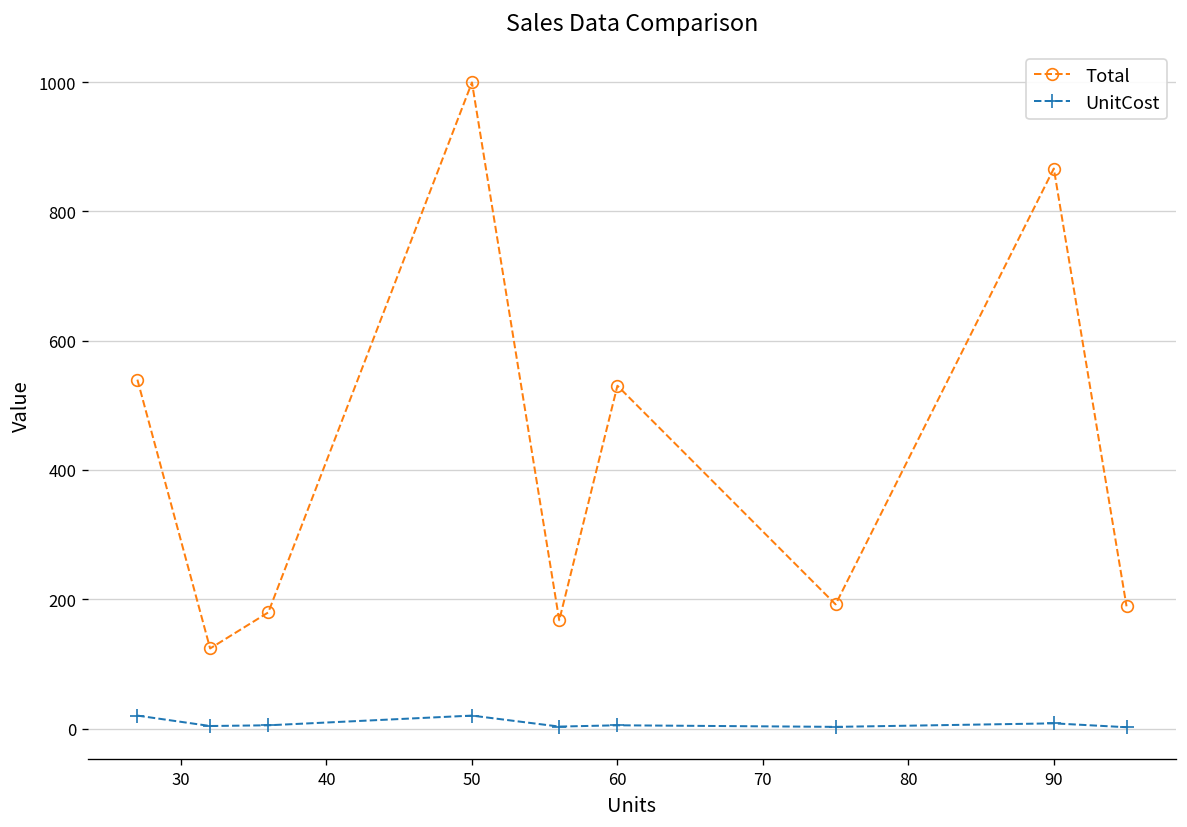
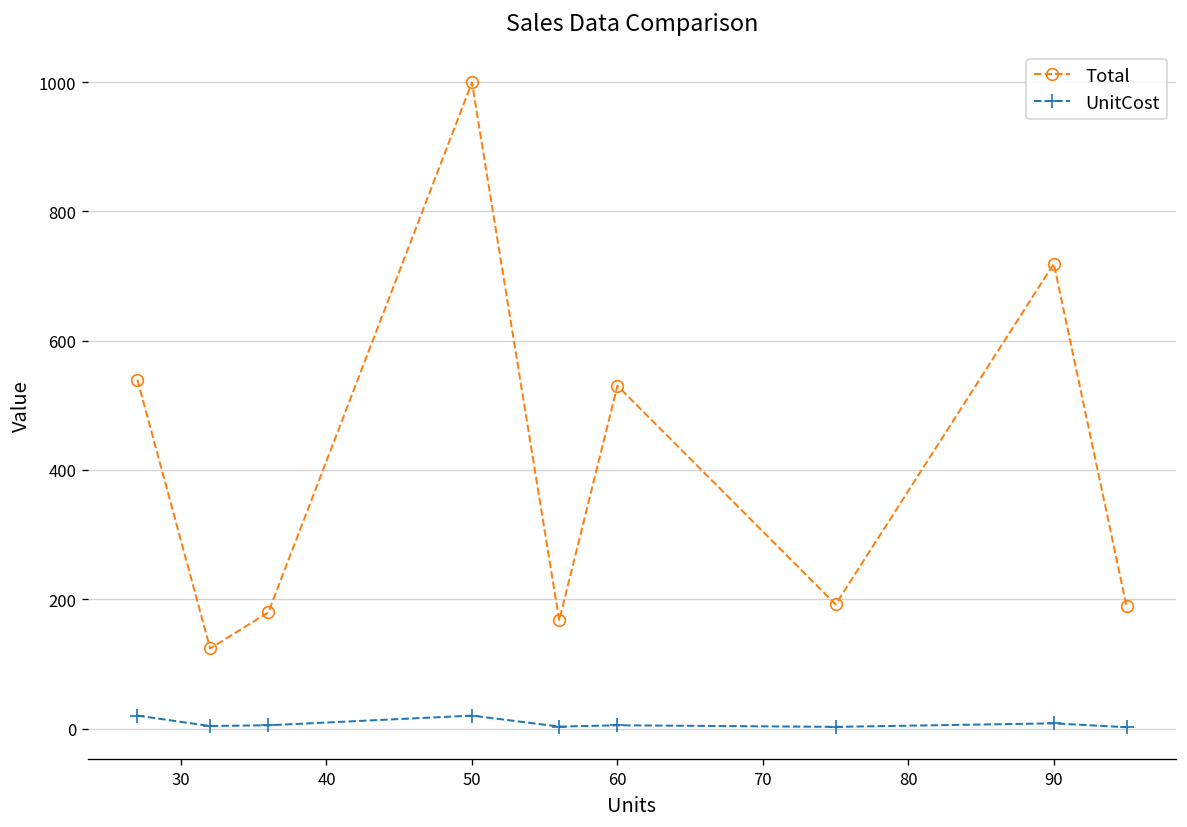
  {
    "Total": {
      "50": 1000,
      "60": 530,
-     "90": 870
+     "90": 720
    },
    "UnitCost": {
      "50": 20,
      "60": 0,
      "90": 10
    }
  }
